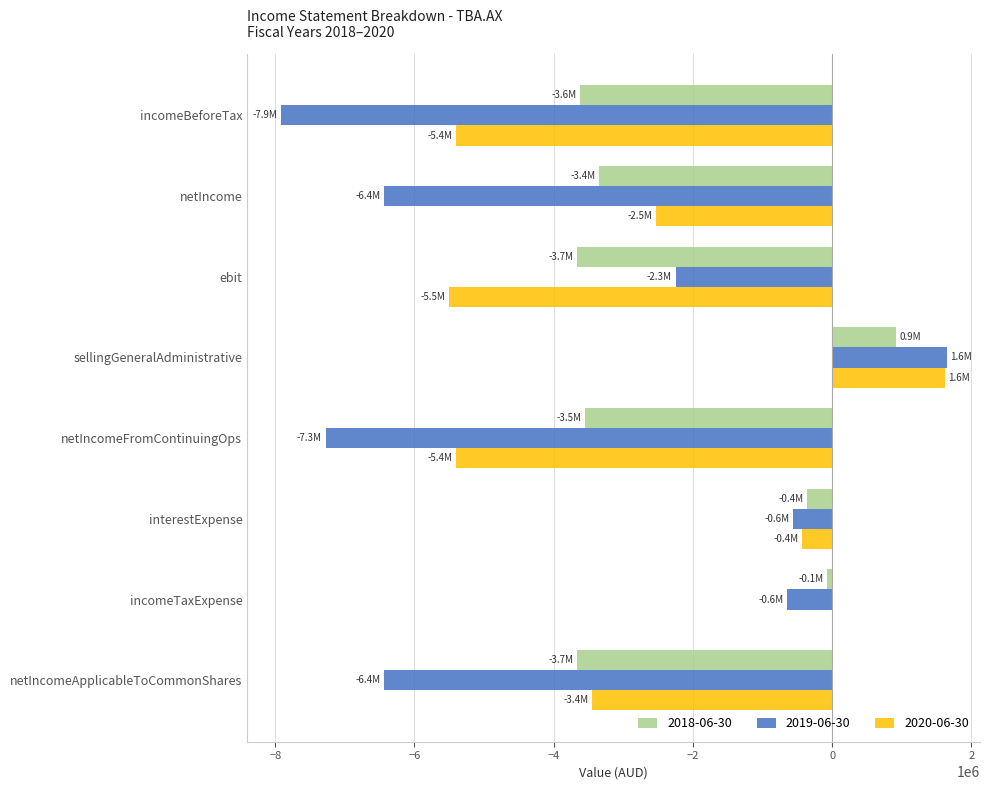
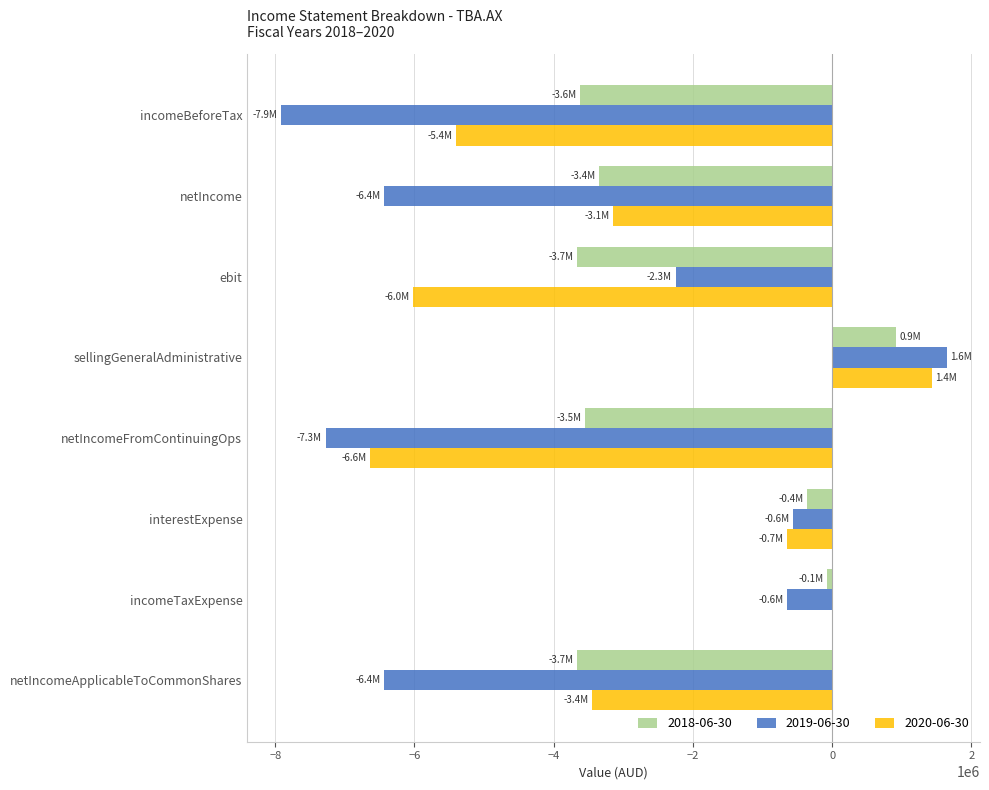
  {
    "2018-06-30": {
      "incomeBeforeTax": "-3.6M",
      "netIncome": "-3.4M",
      "ebit": "-3.7M",
      "sellingGeneralAdministrative": "0.9M",
      "netIncomeFromContinuingOps": "-3.5M",
      "interestExpense": "-0.4M",
      "incomeTaxExpense": "-0.1M",
      "netIncomeApplicableToCommonShares": "-3.7M"
    },
    "2019-06-30": {
      "incomeBeforeTax": "-7.9M",
      "netIncome": "-6.4M",
      "ebit": "-2.3M",
      "sellingGeneralAdministrative": "1.6M",
      "netIncomeFromContinuingOps": "-7.3M",
      "interestExpense": "-0.6M",
      "incomeTaxExpense": "-0.6M",
      "netIncomeApplicableToCommonShares": "-6.4M"
    },
    "2020-06-30": {
      "incomeBeforeTax": "-5.4M",
-     "netIncome": "-2.5M",
-     "ebit": "-5.5M",
-     "sellingGeneralAdministrative": "1.6M",
-     "netIncomeFromContinuingOps": "-5.4M",
-     "interestExpense": "-0.4M",
+     "netIncome": "-3.1M",
+     "ebit": "-6.0M",
+     "sellingGeneralAdministrative": "1.4M",
+     "netIncomeFromContinuingOps": "-6.6M",
+     "interestExpense": "-0.7M",
      "netIncomeApplicableToCommonShares": "-3.4M"
    }
  }
